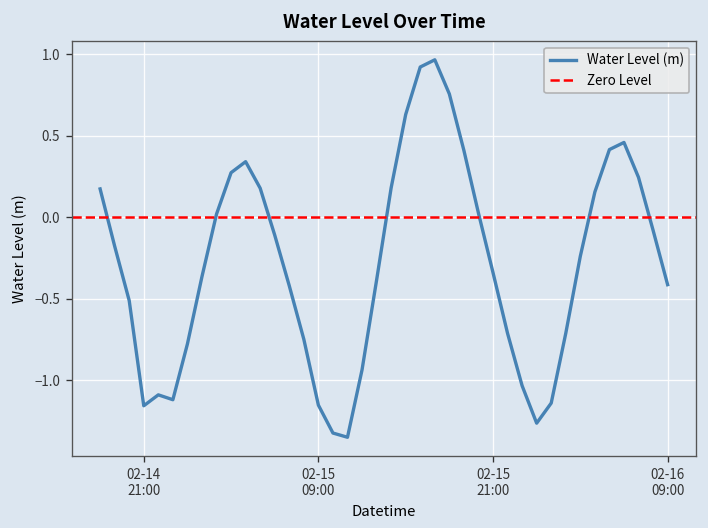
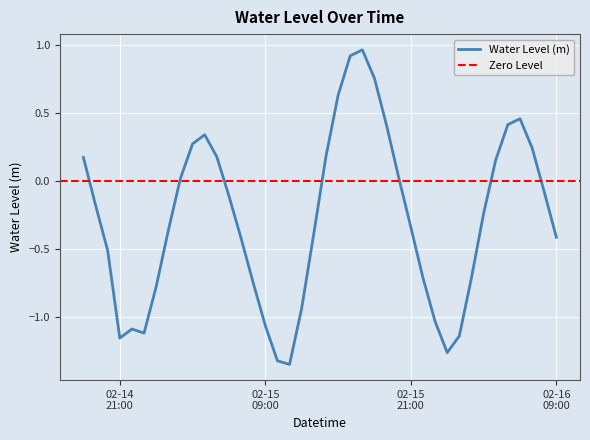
  {
    "02-14 21:00": -1.15,
-   "02-15 09:00": -1.15,
+   "02-15 09:00": -1.06,
    "02-15 21:00": -0.34,
    "02-16 09:00": -0.41
  }
